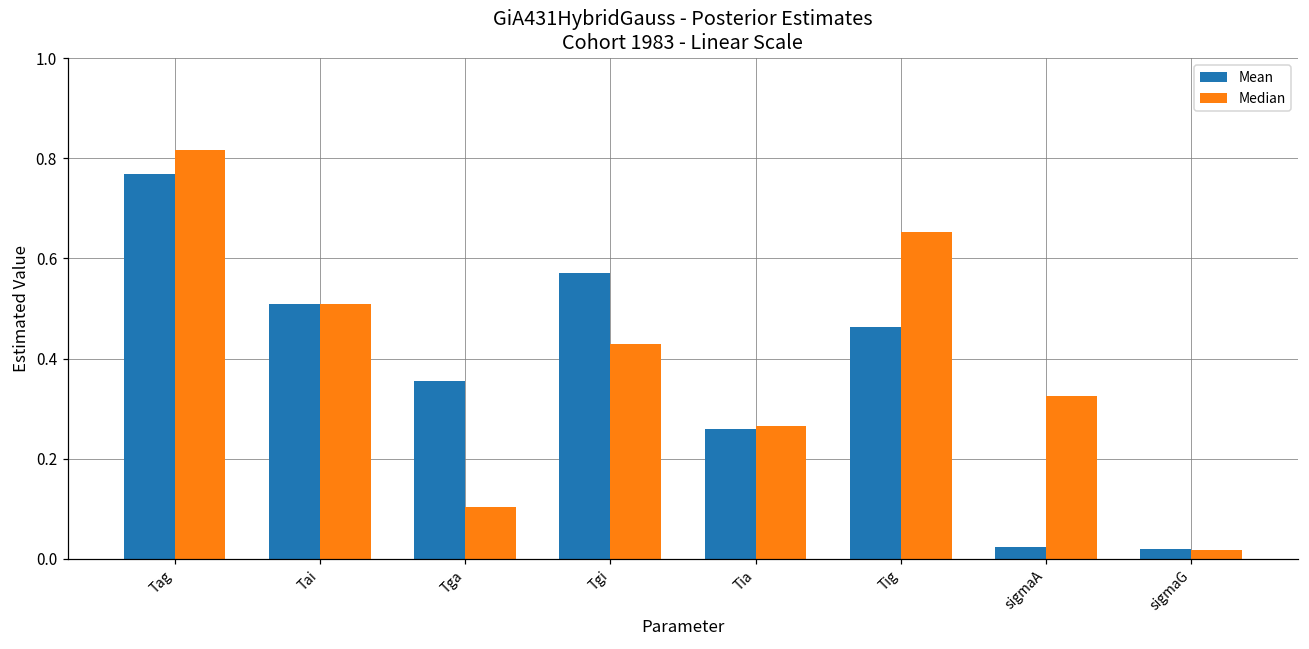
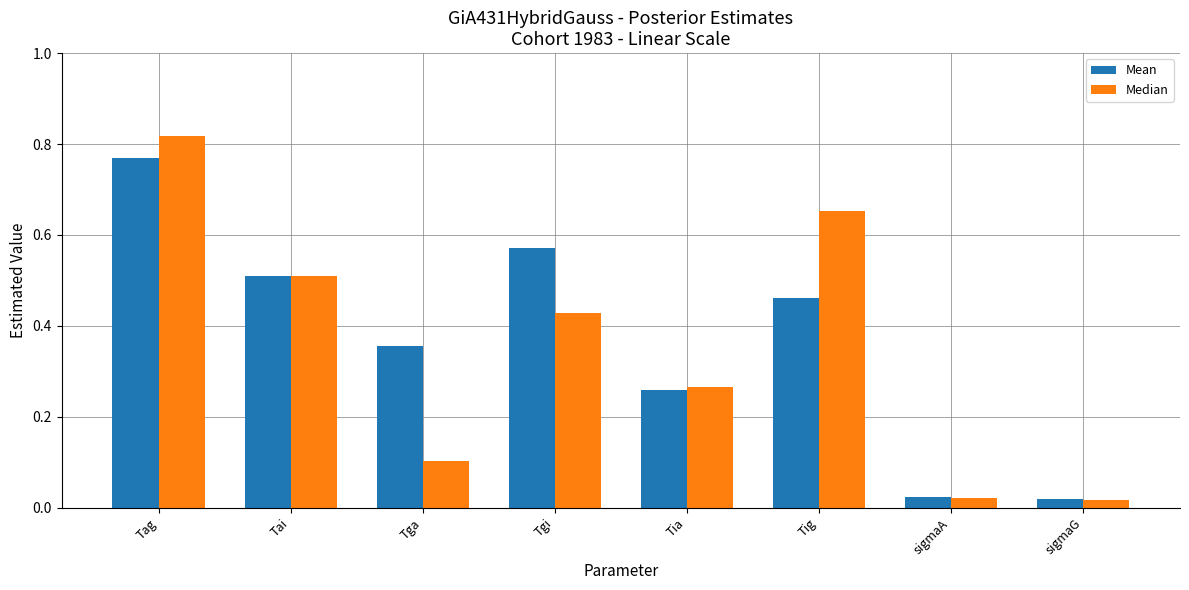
  {
    "Mean": {
      "Tag": 0.77,
      "Tai": 0.51,
      "Tga": 0.36,
      "Tgi": 0.57,
      "Tia": 0.26,
      "Tig": 0.46,
      "sigmaA": 0.02,
      "sigmaG": 0.02
    },
    "Median": {
      "Tag": 0.82,
      "Tai": 0.51,
      "Tga": 0.10,
      "Tgi": 0.43,
      "Tia": 0.27,
      "Tig": 0.65,
-     "sigmaA": 0.33,
+     "sigmaA": 0.02,
      "sigmaG": 0.02
    }
  }
